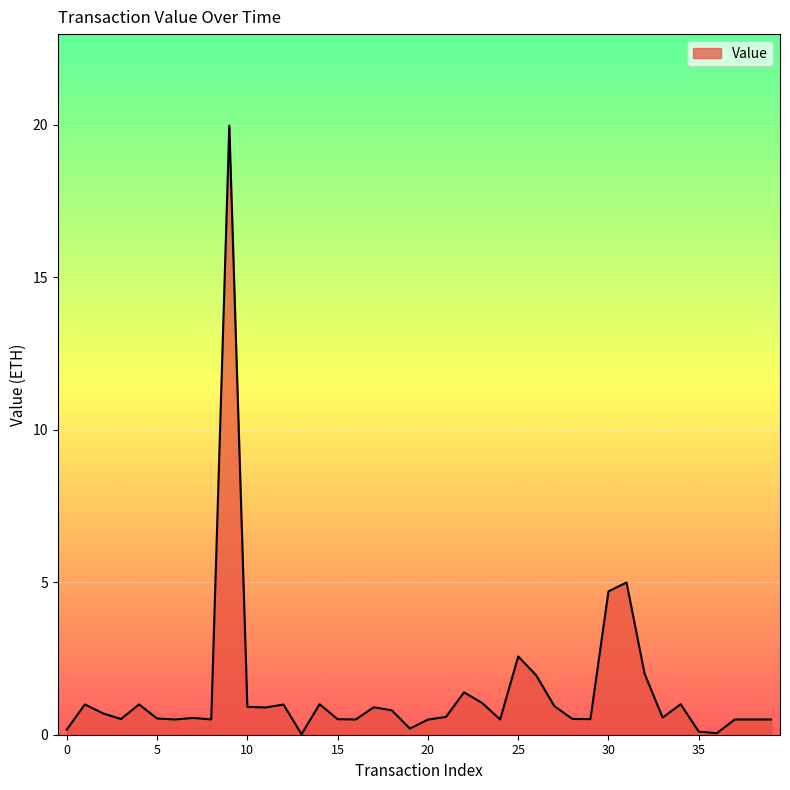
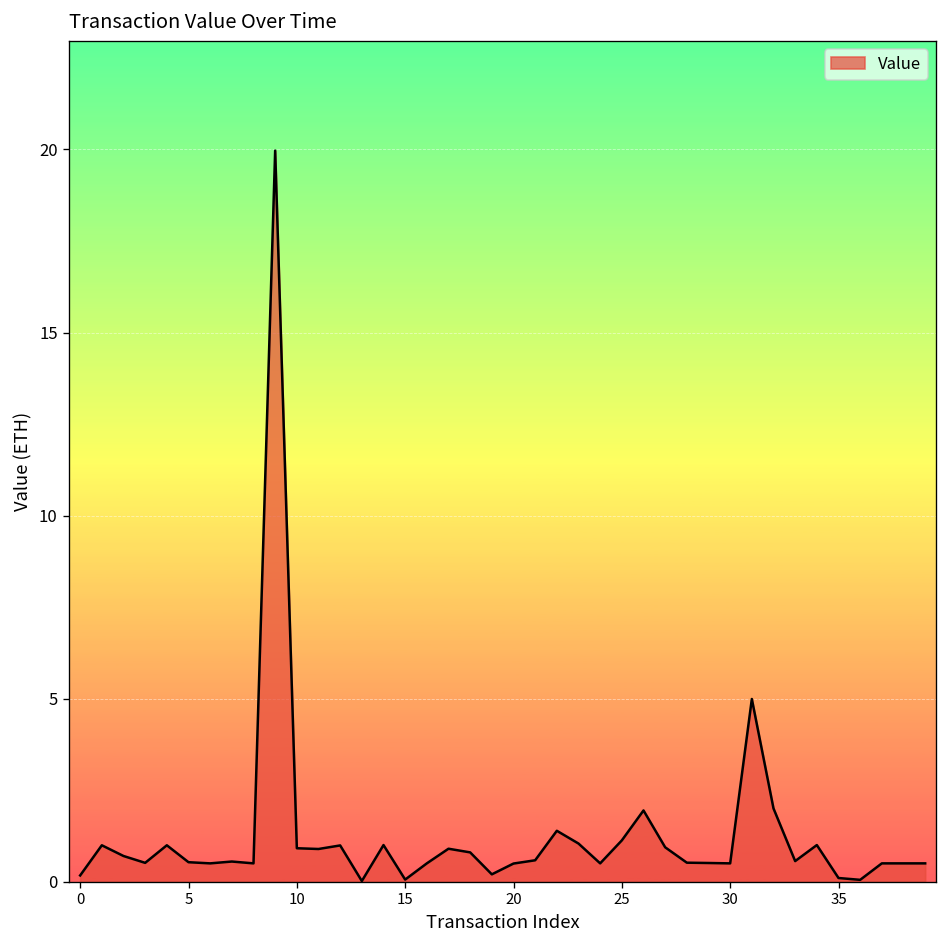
  {
    "0": 0.2,
    "5": 0.5,
    "10": 0.9,
-   "15": 0.5,
+   "15": 0.1,
    "20": 0.5,
-   "25": 2.6,
-   "30": 4.7,
+   "25": 1.1,
+   "30": 0.5,
    "35": 0.1
  }
